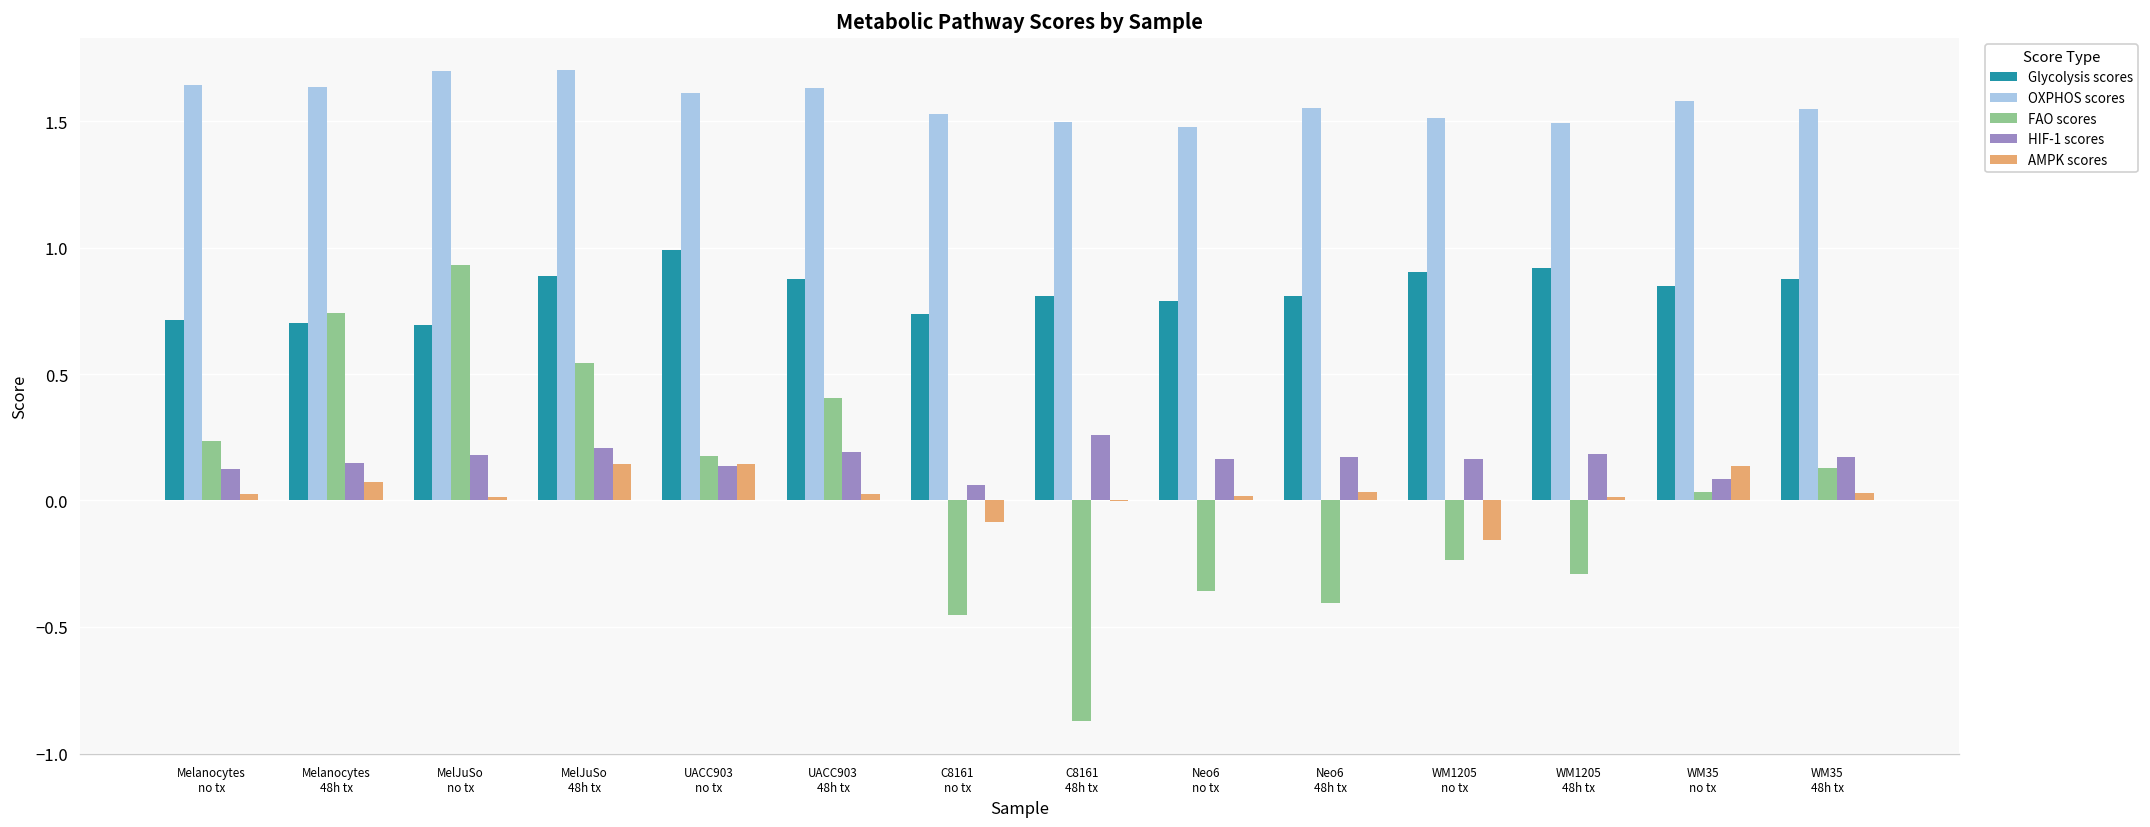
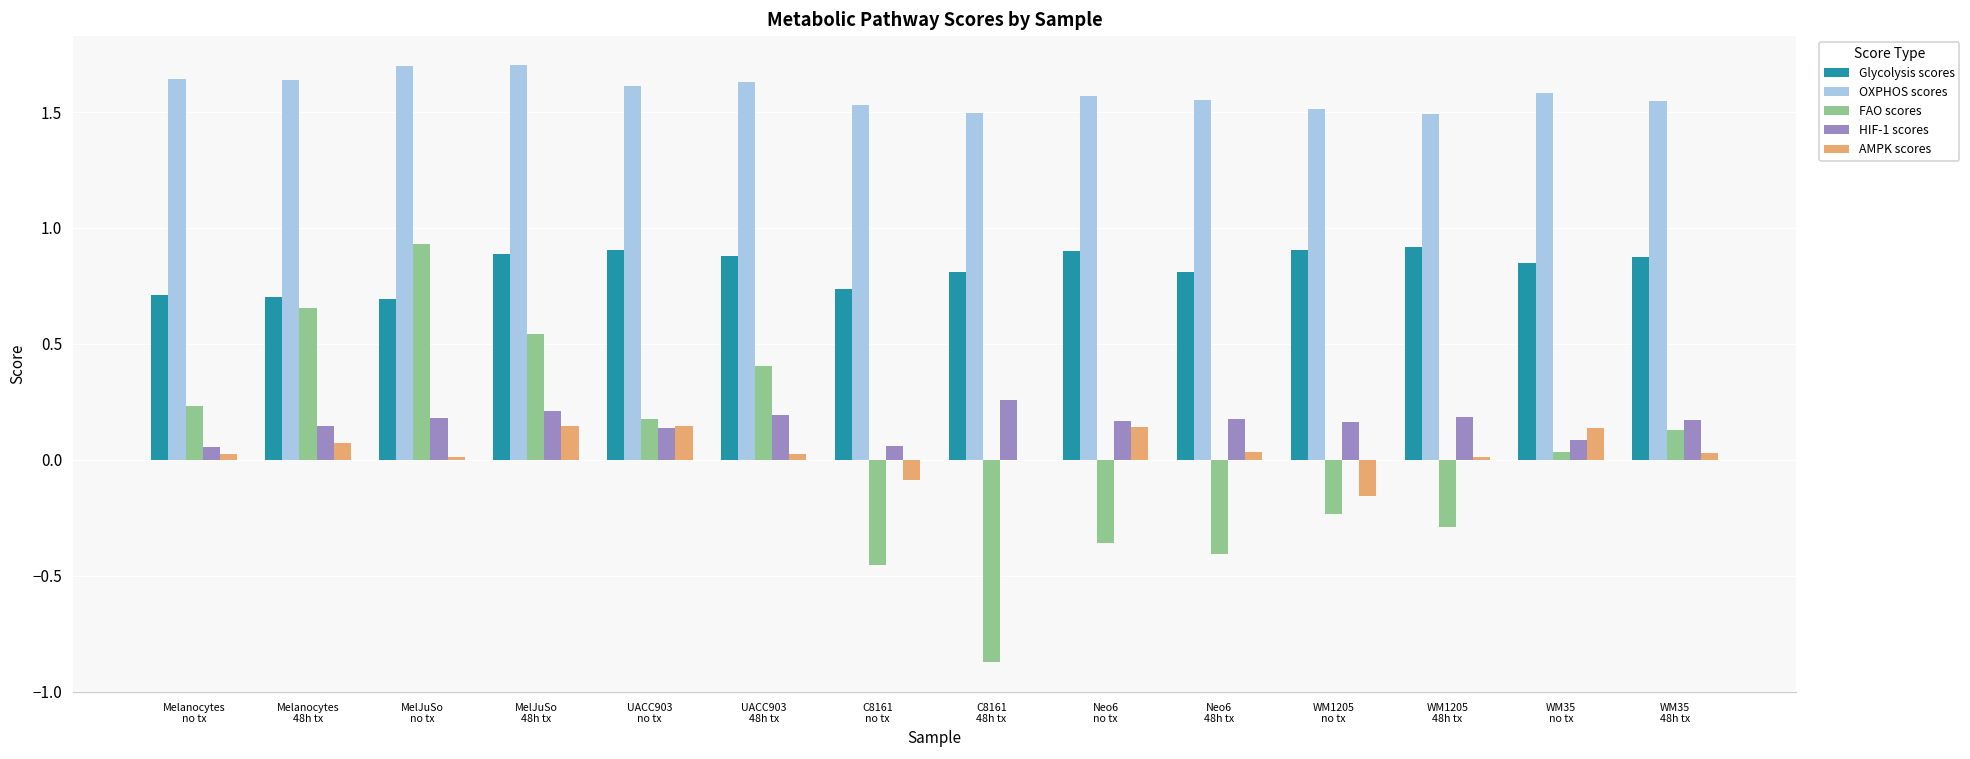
  {
    "Glycolysis scores": {
      "Melanocytes no tx": 0.71,
      "Melanocytes 48h tx": 0.70,
      "MelJuSo no tx": 0.69,
      "MelJuSo 48h tx": 0.89,
-     "UACC903 no tx": 0.99,
+     "UACC903 no tx": 0.90,
      "UACC903 48h tx": 0.88,
      "C8161 no tx": 0.74,
      "C8161 48h tx": 0.81,
-     "Neo6 no tx": 0.79,
+     "Neo6 no tx": 0.90,
      "Neo6 48h tx": 0.81,
      "WM1205 no tx": 0.90,
      "WM1205 48h tx": 0.92,
      "WM35 no tx": 0.85,
      "WM35 48h tx": 0.88
    },
    "OXPHOS scores": {
      "Melanocytes no tx": 1.64,
      "Melanocytes 48h tx": 1.64,
      "MelJuSo no tx": 1.70,
      "MelJuSo 48h tx": 1.70,
      "UACC903 no tx": 1.61,
      "UACC903 48h tx": 1.63,
      "C8161 no tx": 1.53,
      "C8161 48h tx": 1.50,
-     "Neo6 no tx": 1.48,
+     "Neo6 no tx": 1.57,
      "Neo6 48h tx": 1.55,
      "WM1205 no tx": 1.51,
      "WM1205 48h tx": 1.49,
      "WM35 no tx": 1.58,
      "WM35 48h tx": 1.55
    },
    "FAO scores": {
      "Melanocytes no tx": 0.23,
-     "Melanocytes 48h tx": 0.74,
+     "Melanocytes 48h tx": 0.65,
      "MelJuSo no tx": 0.93,
      "MelJuSo 48h tx": 0.54,
      "UACC903 no tx": 0.18,
      "UACC903 48h tx": 0.41,
      "C8161 no tx": -0.45,
      "C8161 48h tx": -0.87,
      "Neo6 no tx": -0.36,
      "Neo6 48h tx": -0.41,
      "WM1205 no tx": -0.24,
      "WM1205 48h tx": -0.29,
      "WM35 no tx": 0.03,
      "WM35 48h tx": 0.13
    },
    "HIF-1 scores": {
-     "Melanocytes no tx": 0.12,
+     "Melanocytes no tx": 0.05,
      "Melanocytes 48h tx": 0.15,
      "MelJuSo no tx": 0.18,
      "MelJuSo 48h tx": 0.21,
      "UACC903 no tx": 0.13,
      "UACC903 48h tx": 0.19,
      "C8161 no tx": 0.06,
      "C8161 48h tx": 0.26,
      "Neo6 no tx": 0.16,
      "Neo6 48h tx": 0.17,
      "WM1205 no tx": 0.16,
      "WM1205 48h tx": 0.18,
      "WM35 no tx": 0.08,
      "WM35 48h tx": 0.17
    },
    "AMPK scores": {
      "Melanocytes no tx": 0.02,
      "Melanocytes 48h tx": 0.07,
      "MelJuSo no tx": 0.01,
      "MelJuSo 48h tx": 0.15,
      "UACC903 no tx": 0.14,
      "UACC903 48h tx": 0.03,
      "C8161 no tx": -0.09,
-     "Neo6 no tx": 0.02,
+     "Neo6 no tx": 0.14,
      "Neo6 48h tx": 0.03,
      "WM1205 no tx": -0.16,
      "WM1205 48h tx": 0.01,
      "WM35 no tx": 0.14,
      "WM35 48h tx": 0.03
    }
  }
